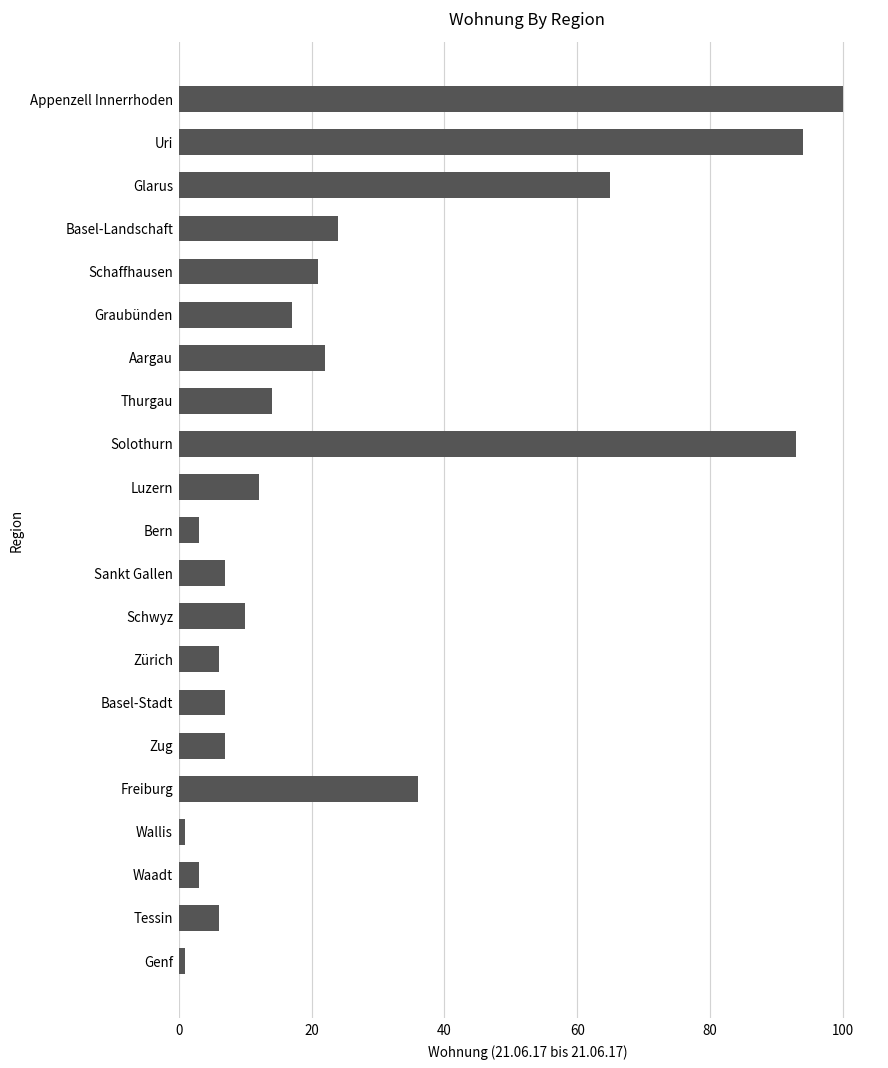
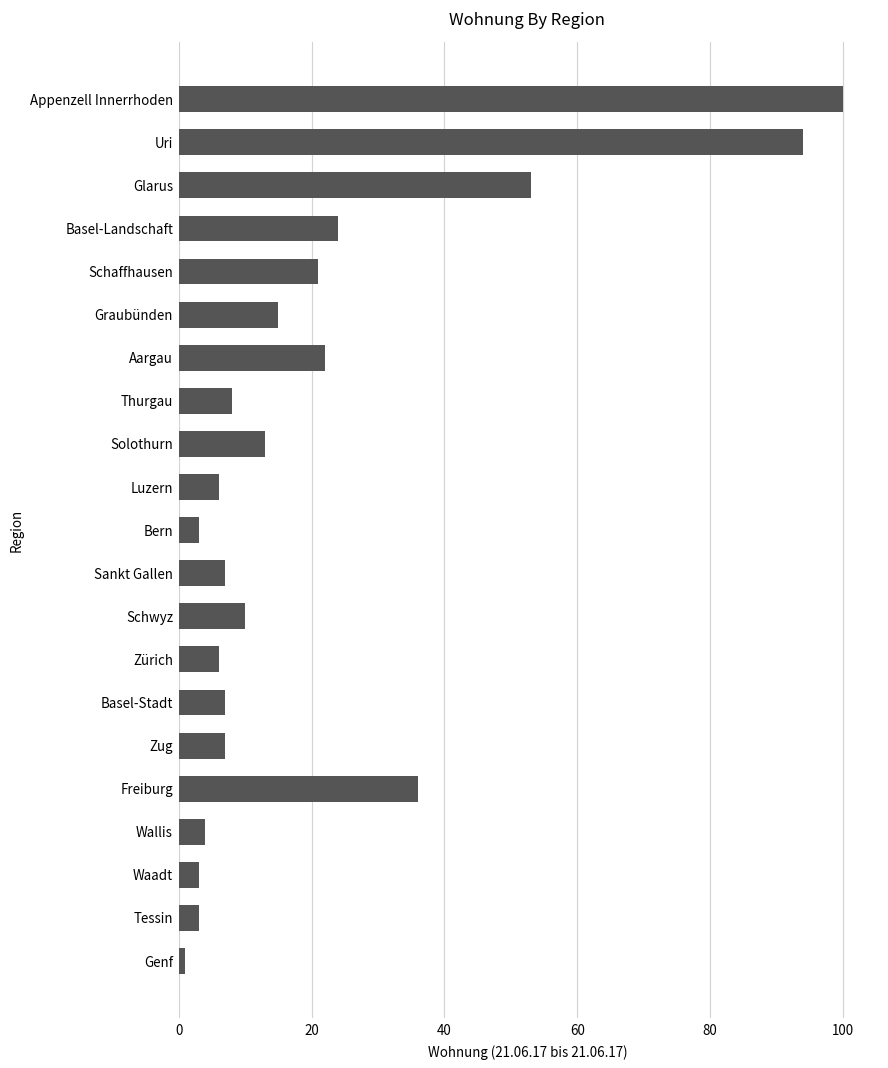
  {
    "Appenzell Innerrhoden": 100,
    "Uri": 94,
-   "Glarus": 65,
+   "Glarus": 53,
    "Basel-Landschaft": 24,
    "Schaffhausen": 21,
-   "Graubünden": 17,
+   "Graubünden": 15,
    "Aargau": 22,
-   "Thurgau": 14,
-   "Solothurn": 93,
-   "Luzern": 12,
+   "Thurgau": 8,
+   "Solothurn": 13,
+   "Luzern": 6,
    "Bern": 3,
    "Sankt Gallen": 7,
    "Schwyz": 10,
    "Zürich": 6,
    "Basel-Stadt": 7,
    "Zug": 7,
    "Freiburg": 36,
-   "Wallis": 1,
+   "Wallis": 4,
    "Waadt": 3,
-   "Tessin": 6,
+   "Tessin": 3,
    "Genf": 1
  }
